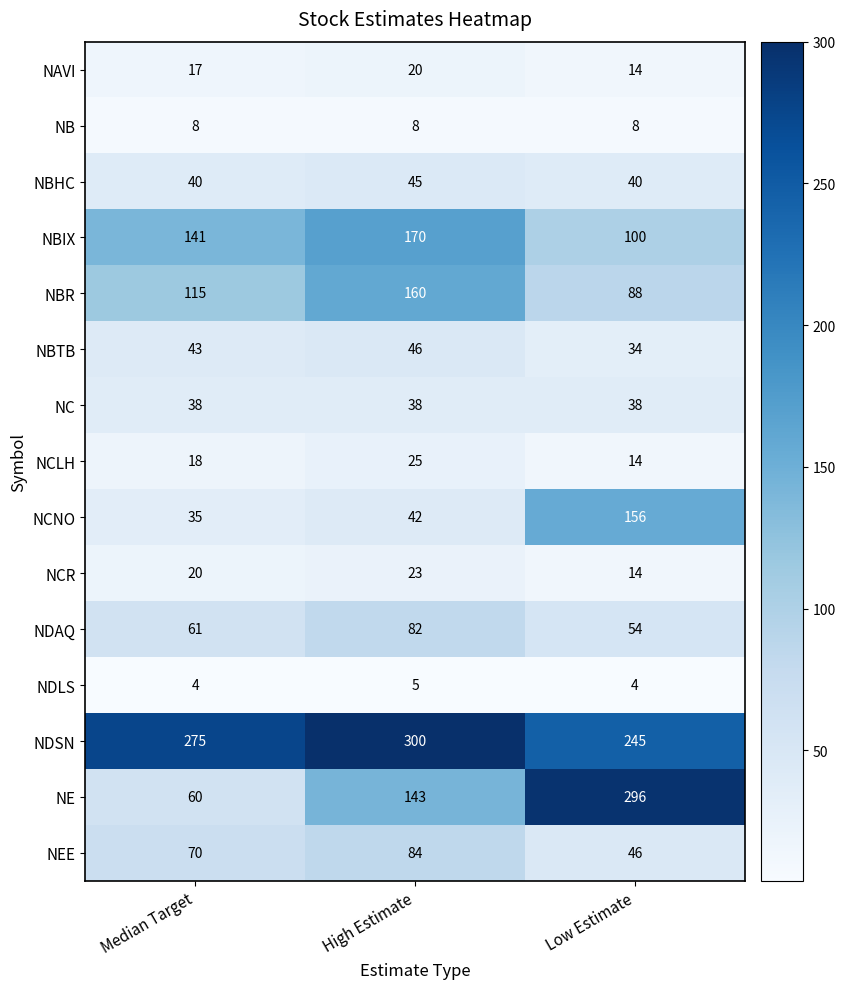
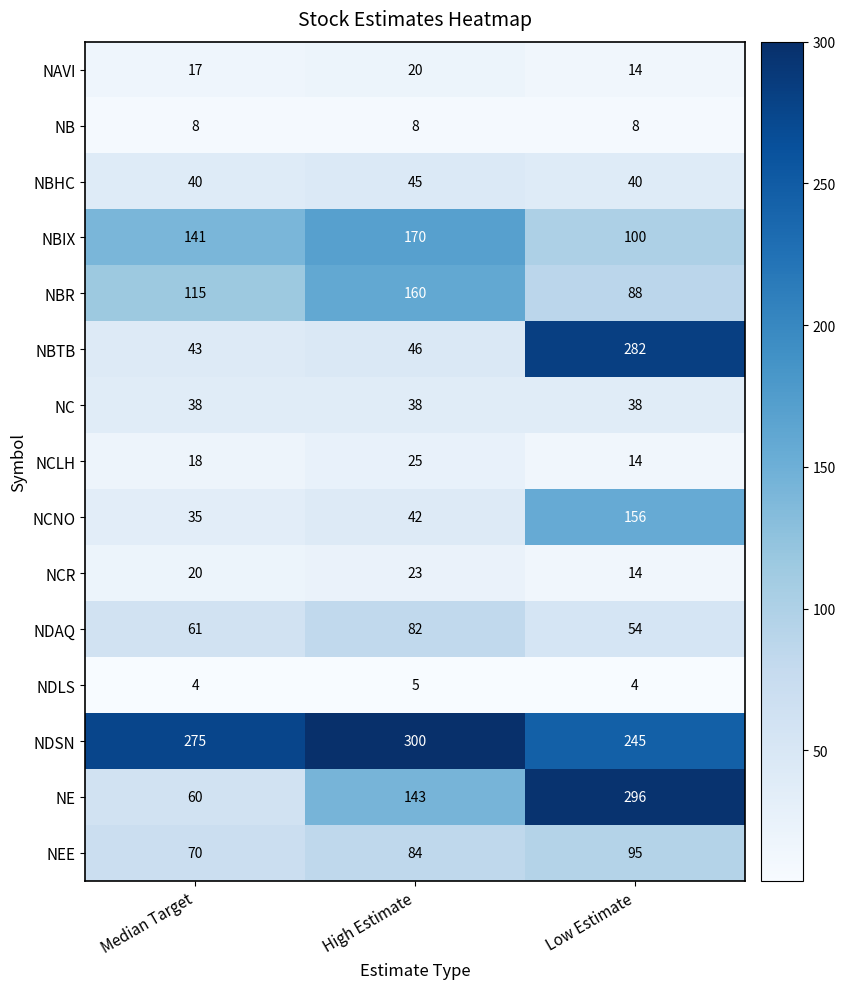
  {
    "NAVI": {
      "Median Target": 17,
      "High Estimate": 20,
      "Low Estimate": 14
    },
    "NB": {
      "Median Target": 8,
      "High Estimate": 8,
      "Low Estimate": 8
    },
    "NBHC": {
      "Median Target": 40,
      "High Estimate": 45,
      "Low Estimate": 40
    },
    "NBIX": {
      "Median Target": 141,
      "High Estimate": 170,
      "Low Estimate": 100
    },
    "NBR": {
      "Median Target": 115,
      "High Estimate": 160,
      "Low Estimate": 88
    },
    "NBTB": {
      "Median Target": 43,
      "High Estimate": 46,
-     "Low Estimate": 34
+     "Low Estimate": 282
    },
    "NC": {
      "Median Target": 38,
      "High Estimate": 38,
      "Low Estimate": 38
    },
    "NCLH": {
      "Median Target": 18,
      "High Estimate": 25,
      "Low Estimate": 14
    },
    "NCNO": {
      "Median Target": 35,
      "High Estimate": 42,
      "Low Estimate": 156
    },
    "NCR": {
      "Median Target": 20,
      "High Estimate": 23,
      "Low Estimate": 14
    },
    "NDAQ": {
      "Median Target": 61,
      "High Estimate": 82,
      "Low Estimate": 54
    },
    "NDLS": {
      "Median Target": 4,
      "High Estimate": 5,
      "Low Estimate": 4
    },
    "NDSN": {
      "Median Target": 275,
      "High Estimate": 300,
      "Low Estimate": 245
    },
    "NE": {
      "Median Target": 60,
      "High Estimate": 143,
      "Low Estimate": 296
    },
    "NEE": {
      "Median Target": 70,
      "High Estimate": 84,
-     "Low Estimate": 46
+     "Low Estimate": 95
    }
  }
